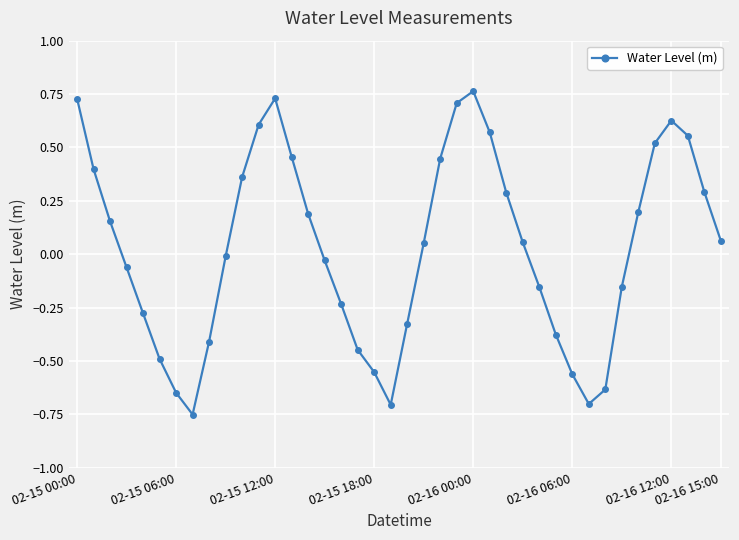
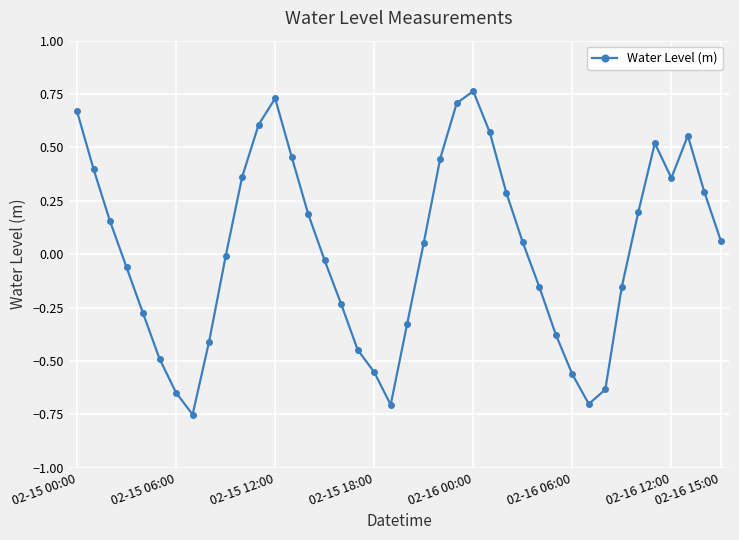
  {
-   "02-15 00:00": 0.73,
+   "02-15 00:00": 0.67,
    "02-15 06:00": -0.65,
    "02-15 12:00": 0.73,
    "02-15 18:00": -0.55,
    "02-16 00:00": 0.76,
    "02-16 06:00": -0.56,
-   "02-16 12:00": 0.63,
+   "02-16 12:00": 0.36,
    "02-16 15:00": 0.06
  }
